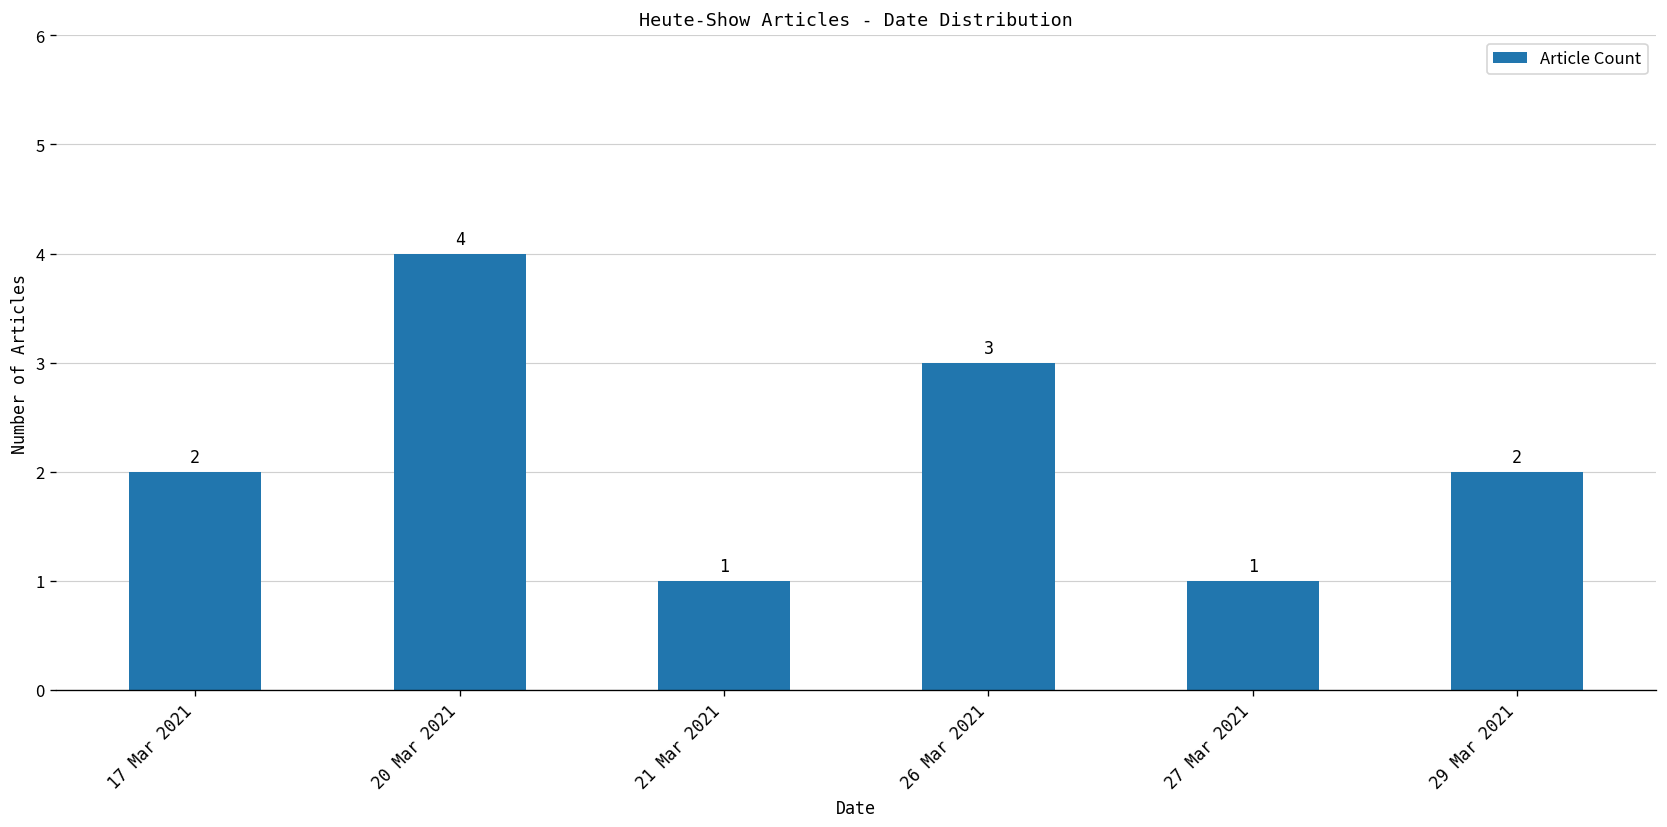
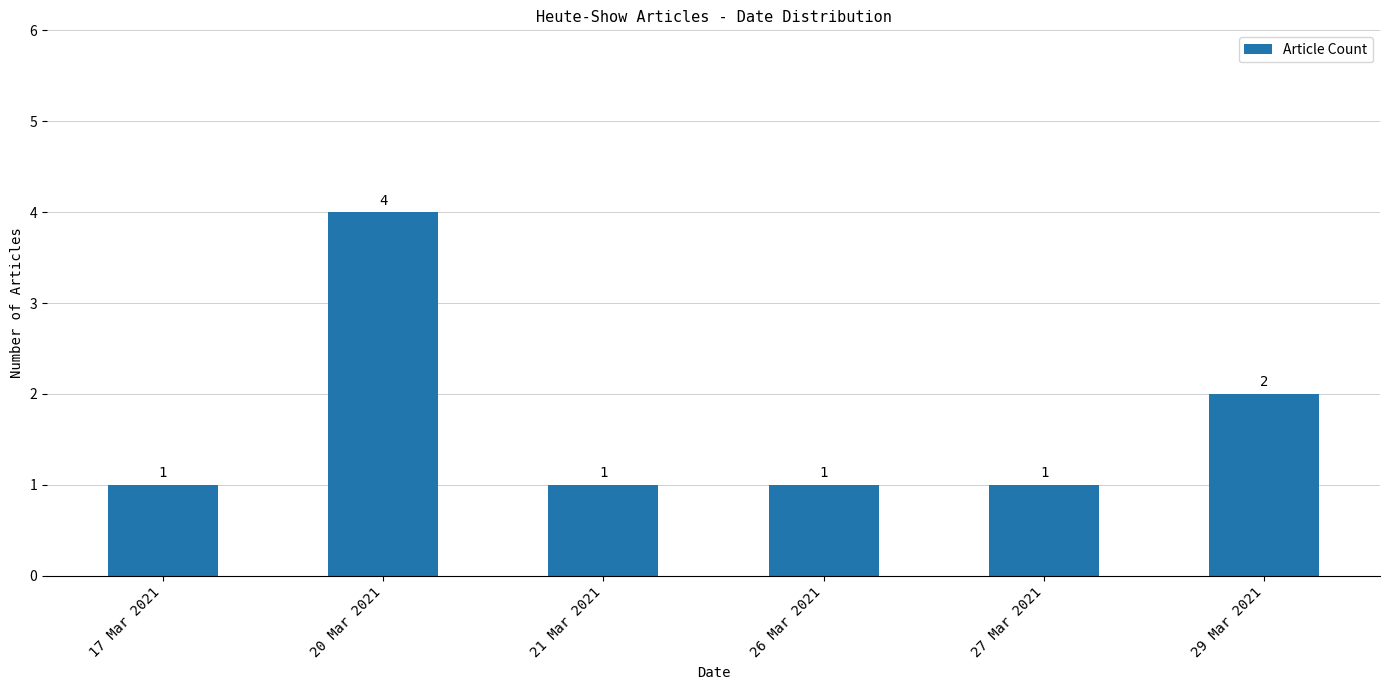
  {
-   "17 Mar 2021": 2,
+   "17 Mar 2021": 1,
    "20 Mar 2021": 4,
    "21 Mar 2021": 1,
-   "26 Mar 2021": 3,
+   "26 Mar 2021": 1,
    "27 Mar 2021": 1,
    "29 Mar 2021": 2
  }
